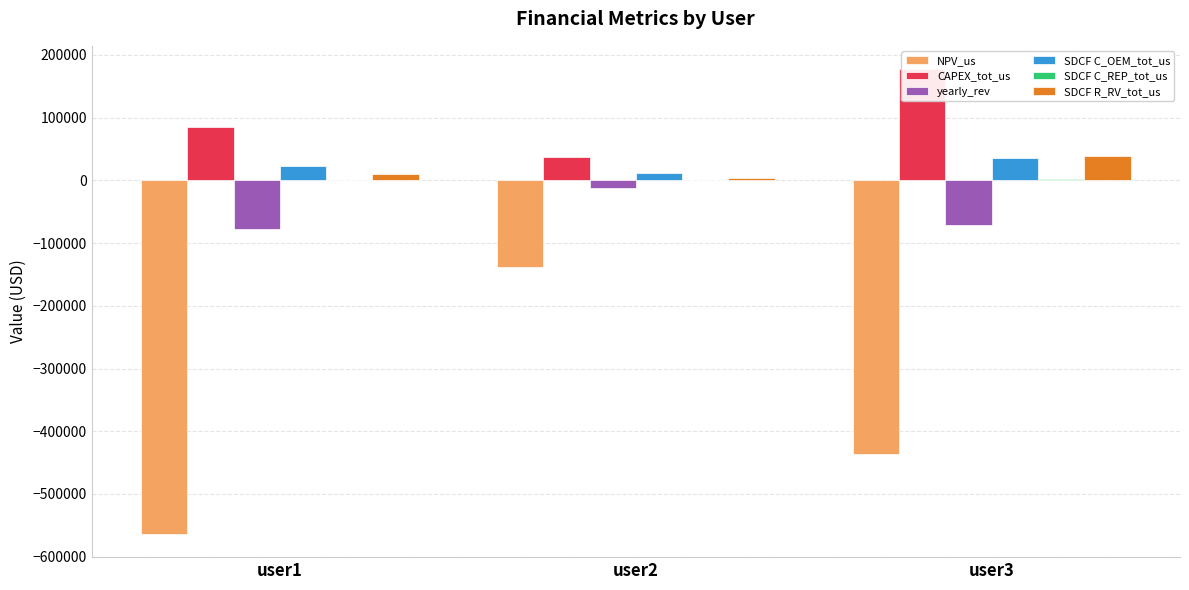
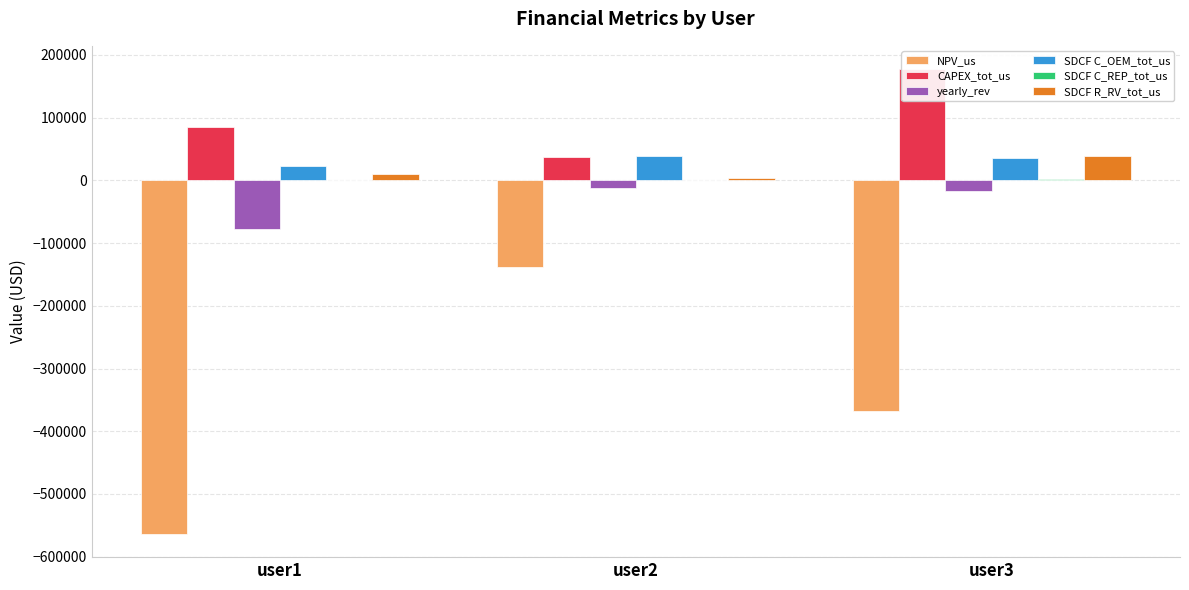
  {
    "NPV_us": {
      "user1": -560000,
      "user2": -140000,
-     "user3": -440000
+     "user3": -370000
    },
    "CAPEX_tot_us": {
      "user1": 90000,
      "user2": 40000
    },
    "yearly_rev": {
      "user1": -80000,
      "user2": -10000,
-     "user3": -70000
+     "user3": -20000
    },
    "SDCF C_OEM_tot_us": {
      "user1": 20000,
-     "user2": 10000,
+     "user2": 40000,
      "user3": 40000
    },
    "SDCF C_REP_tot_us": {
      "user1": 0
    },
    "SDCF R_RV_tot_us": {
      "user1": 10000,
      "user2": 0,
      "user3": 40000
    }
  }
